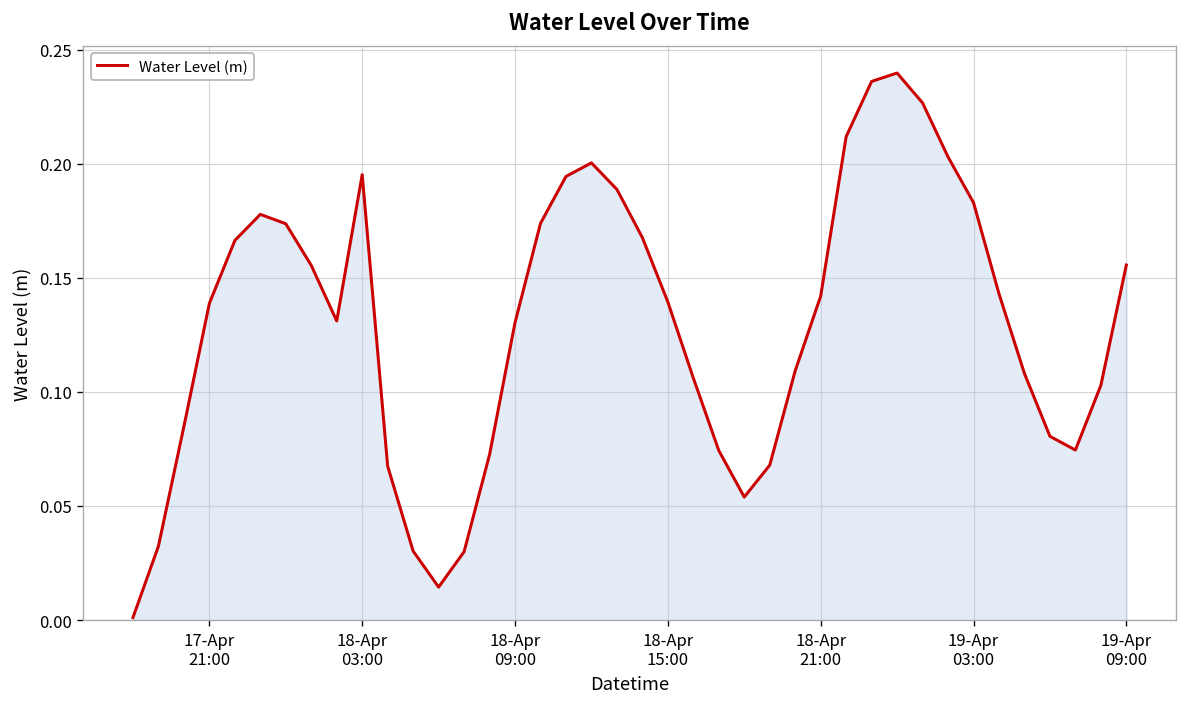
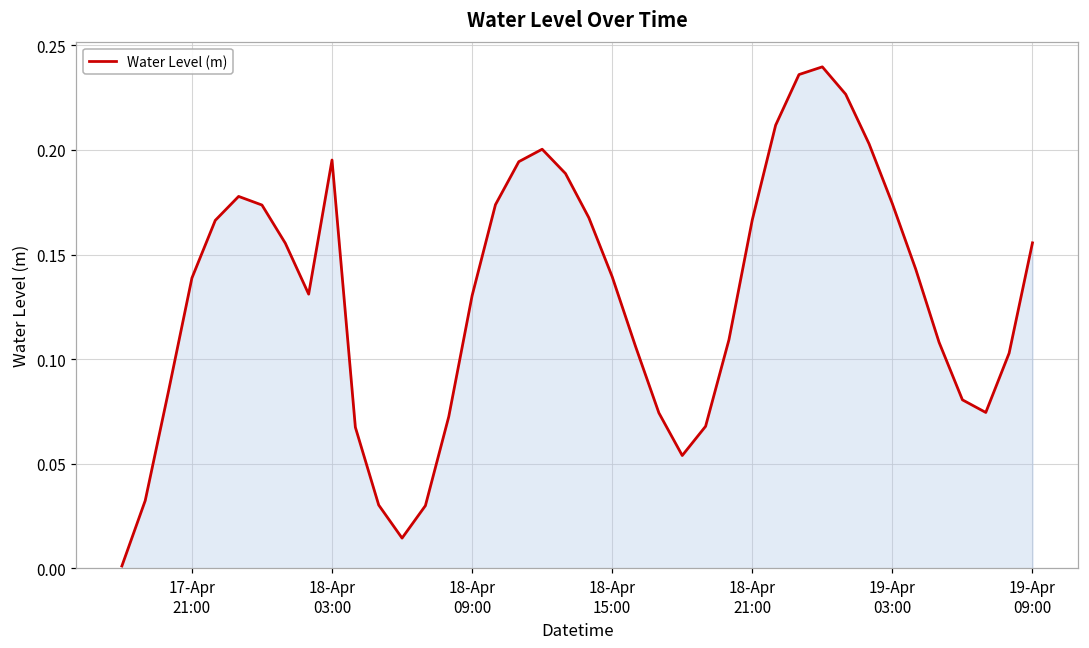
  {
    "17-Apr 21:00": 0.139,
    "18-Apr 03:00": 0.195,
    "18-Apr 09:00": 0.130,
    "18-Apr 15:00": 0.139,
-   "18-Apr 21:00": 0.142,
-   "19-Apr 03:00": 0.183,
+   "18-Apr 21:00": 0.167,
+   "19-Apr 03:00": 0.174,
    "19-Apr 09:00": 0.156
  }
